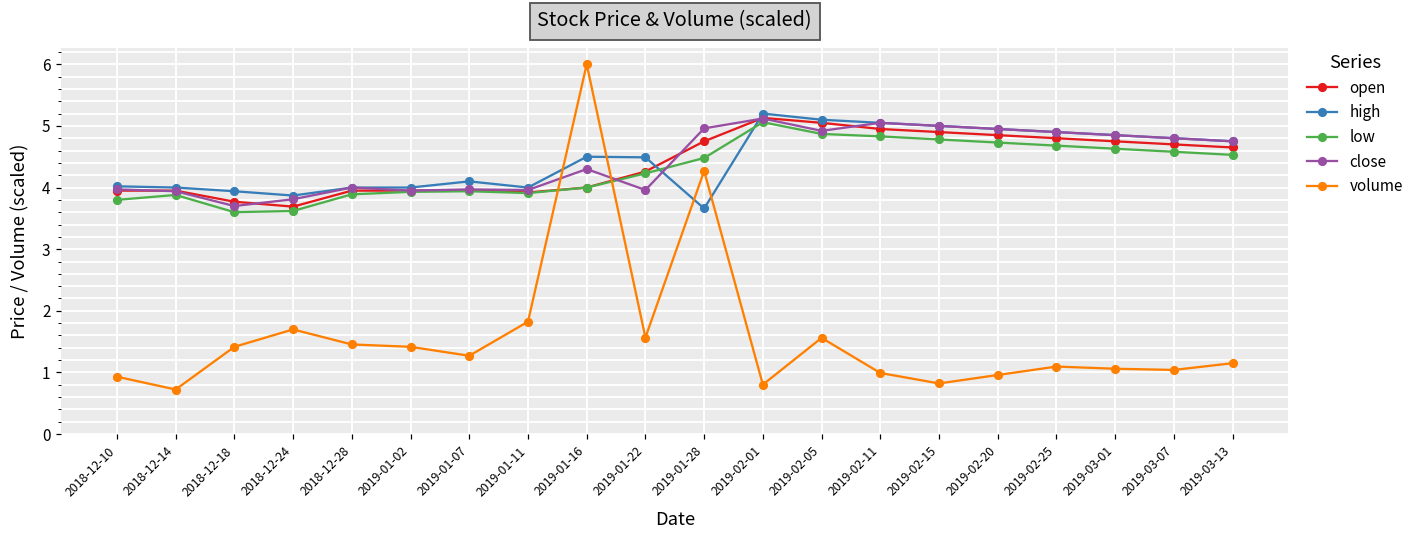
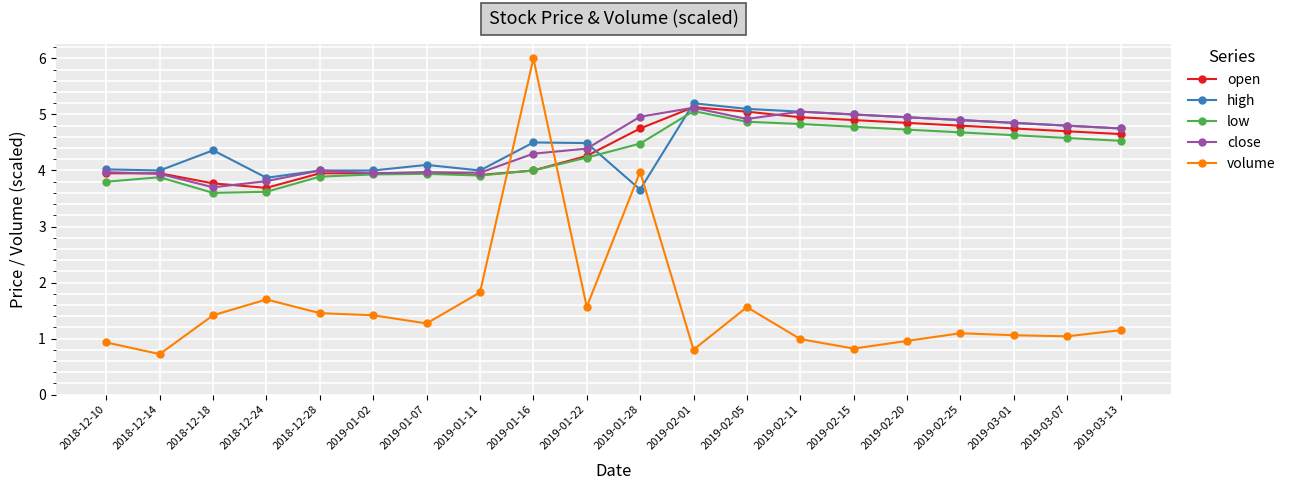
  {
    "open": {
      "2018-12-18": 3.8,
      "2018-12-24": 3.7,
      "2018-12-28": 4.0,
      "2019-01-28": 4.8,
      "2019-02-05": 5.1,
      "2019-02-11": 5.0,
      "2019-02-15": 4.9,
      "2019-02-20": 4.9,
      "2019-02-25": 4.8,
      "2019-03-01": 4.8,
      "2019-03-07": 4.7,
      "2019-03-13": 4.7
    },
    "high": {
      "2018-12-10": 4.0,
      "2018-12-14": 4.0,
-     "2018-12-18": 3.9,
+     "2018-12-18": 4.4,
      "2018-12-24": 3.9,
      "2019-01-02": 4.0,
      "2019-01-07": 4.1,
      "2019-01-16": 4.5,
      "2019-01-22": 4.5,
      "2019-01-28": 3.7,
      "2019-02-01": 5.2,
      "2019-02-05": 5.1
    },
    "low": {
      "2018-12-10": 3.8,
      "2018-12-14": 3.9,
      "2018-12-18": 3.6,
      "2018-12-24": 3.6,
      "2018-12-28": 3.9,
      "2019-01-28": 4.5,
      "2019-02-01": 5.1,
      "2019-02-05": 4.9,
      "2019-02-11": 4.8,
      "2019-02-15": 4.8,
      "2019-02-20": 4.7,
      "2019-02-25": 4.7,
      "2019-03-01": 4.6,
      "2019-03-07": 4.6,
      "2019-03-13": 4.5
    },
    "close": {
      "2018-12-18": 3.7,
      "2018-12-24": 3.8,
      "2019-01-16": 4.3,
-     "2019-01-22": 4.0,
+     "2019-01-22": 4.4,
      "2019-01-28": 5.0,
      "2019-02-05": 4.9
    },
    "volume": {
      "2018-12-10": 0.9,
      "2018-12-14": 0.7,
      "2018-12-18": 1.4,
      "2018-12-24": 1.7,
      "2018-12-28": 1.5,
      "2019-01-02": 1.4,
      "2019-01-07": 1.3,
      "2019-01-11": 1.8,
      "2019-01-16": 6.0,
      "2019-01-22": 1.6,
-     "2019-01-28": 4.3,
+     "2019-01-28": 4.0,
      "2019-02-01": 0.8,
      "2019-02-05": 1.6,
      "2019-02-11": 1.0,
      "2019-02-15": 0.8,
      "2019-02-20": 1.0,
      "2019-02-25": 1.1,
      "2019-03-01": 1.1,
      "2019-03-07": 1.0,
      "2019-03-13": 1.2
    }
  }
